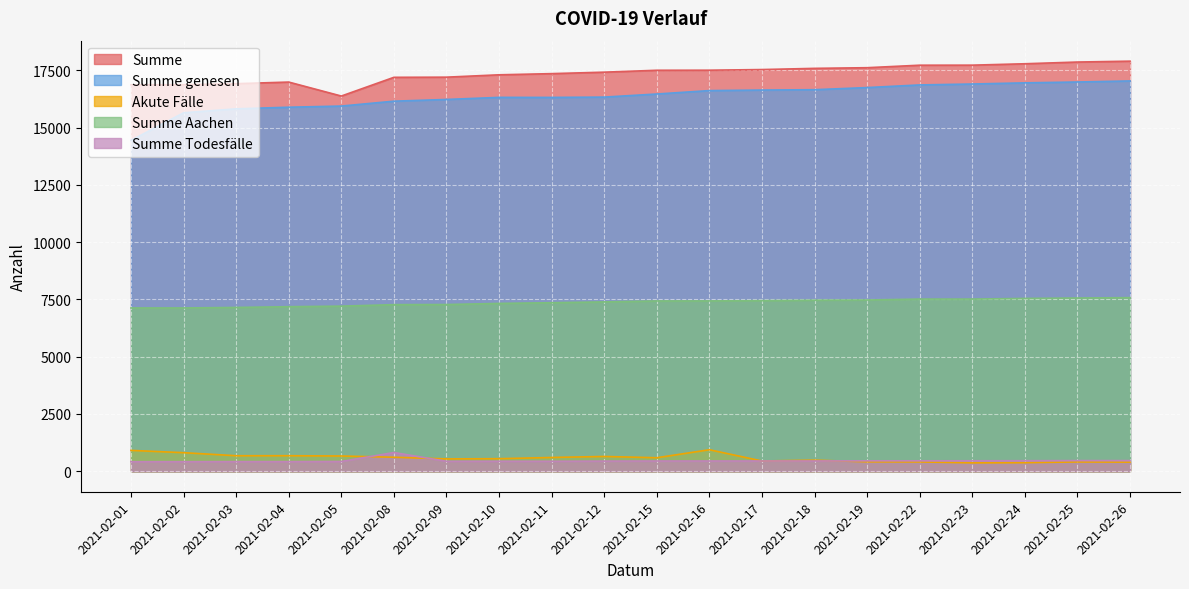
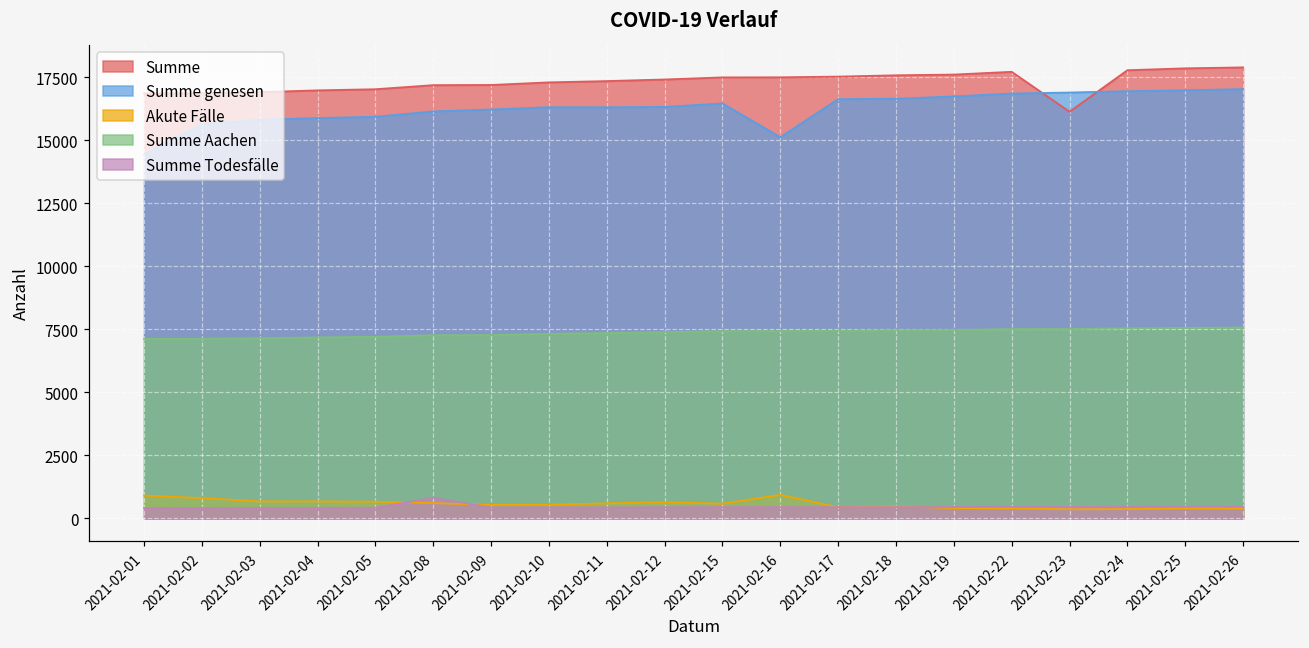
  {
    "Summe": {
      "2021-02-04": 17000,
-     "2021-02-05": 16400,
+     "2021-02-05": 17000,
      "2021-02-08": 17200,
      "2021-02-09": 17200,
      "2021-02-10": 17300,
      "2021-02-11": 17400,
      "2021-02-12": 17400,
      "2021-02-15": 17500,
      "2021-02-16": 17500,
      "2021-02-17": 17500,
      "2021-02-18": 17600,
      "2021-02-19": 17600,
      "2021-02-22": 17700,
-     "2021-02-23": 17700,
+     "2021-02-23": 16100,
      "2021-02-24": 17800,
      "2021-02-25": 17900,
      "2021-02-26": 17900
    },
    "Summe genesen": {
      "2021-02-04": 15900,
      "2021-02-05": 15900,
      "2021-02-08": 16200,
      "2021-02-09": 16200,
      "2021-02-10": 16300,
      "2021-02-11": 16300,
      "2021-02-12": 16300,
      "2021-02-15": 16500,
-     "2021-02-16": 16600,
+     "2021-02-16": 15100,
      "2021-02-17": 16600,
      "2021-02-18": 16700,
      "2021-02-19": 16700,
      "2021-02-22": 16900,
      "2021-02-23": 16900,
      "2021-02-24": 17000,
      "2021-02-25": 17000,
      "2021-02-26": 17000
    },
    "Akute Fälle": {
      "2021-02-01": 900,
      "2021-02-02": 800,
      "2021-02-03": 700,
      "2021-02-04": 700,
      "2021-02-05": 700,
      "2021-02-08": 600,
      "2021-02-11": 600,
      "2021-02-12": 600,
      "2021-02-15": 600,
      "2021-02-16": 900
    },
    "Summe Aachen": {
      "2021-02-01": 7100,
      "2021-02-02": 7100,
      "2021-02-03": 7100,
      "2021-02-04": 7200,
      "2021-02-05": 7200,
      "2021-02-08": 7300,
      "2021-02-09": 7300,
      "2021-02-10": 7300,
      "2021-02-11": 7400,
      "2021-02-12": 7400,
      "2021-02-15": 7400,
      "2021-02-16": 7400,
      "2021-02-17": 7400,
      "2021-02-18": 7500,
      "2021-02-19": 7500,
      "2021-02-22": 7500,
      "2021-02-23": 7500,
      "2021-02-24": 7500,
      "2021-02-25": 7600,
      "2021-02-26": 7600
    },
    "Summe Todesfälle": {
      "2021-02-01": 400,
      "2021-02-02": 400,
      "2021-02-03": 400,
      "2021-02-04": 400,
      "2021-02-05": 400,
      "2021-02-08": 800,
      "2021-02-11": 400,
      "2021-02-12": 400,
      "2021-02-15": 400,
      "2021-02-16": 400
    }
  }
